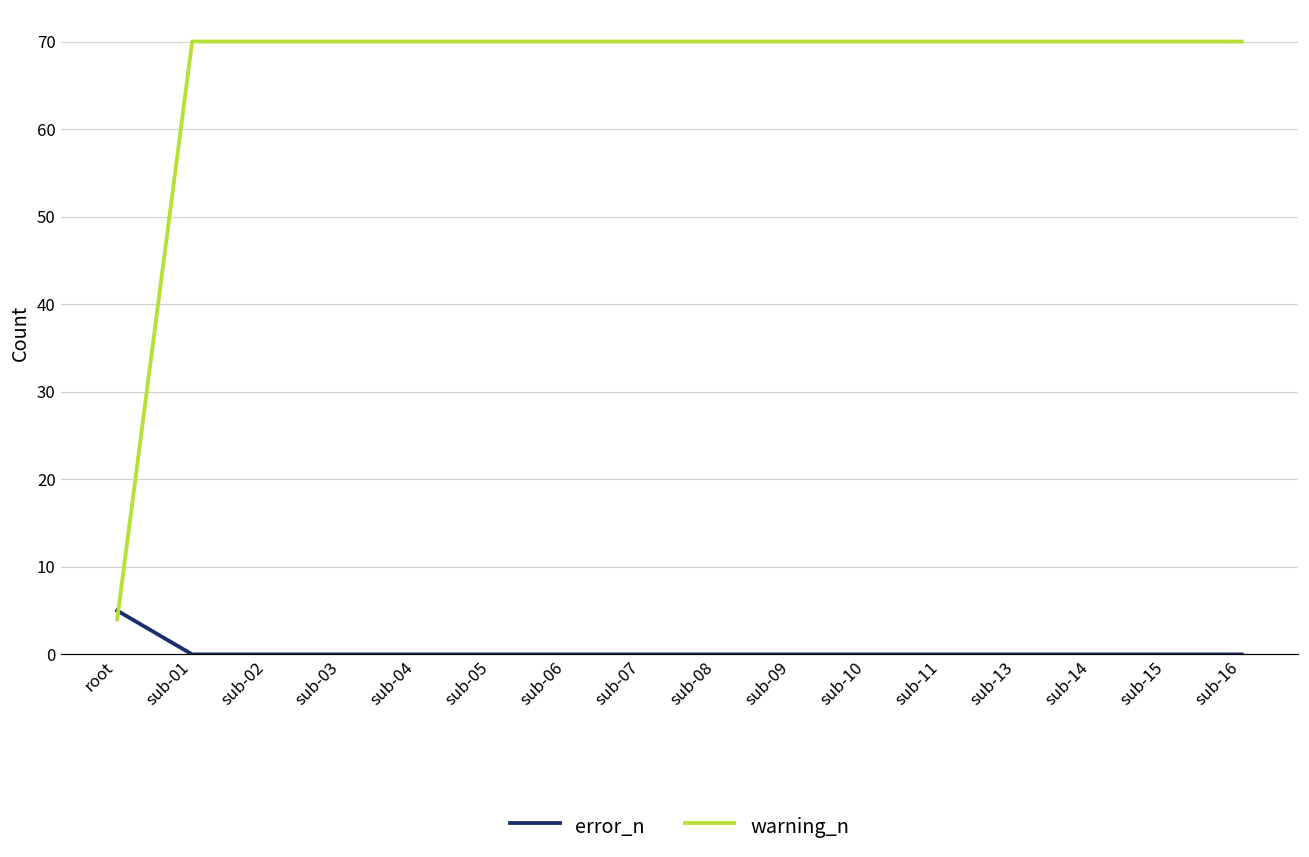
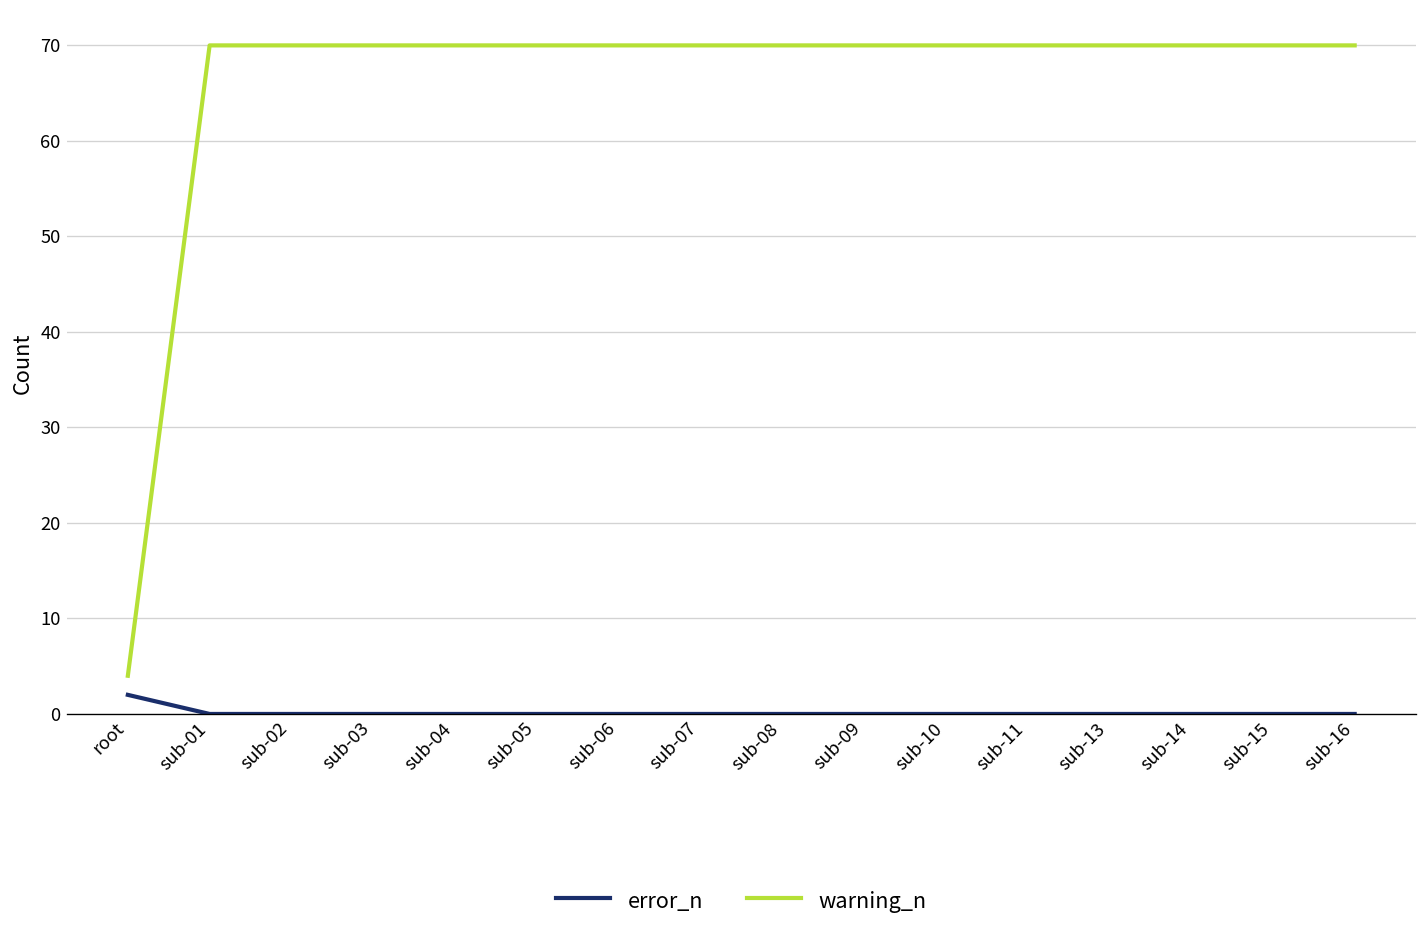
  {
    "error_n": {
-     "root": 5,
+     "root": 2,
      "sub-01": 0,
      "sub-02": 0,
      "sub-03": 0,
      "sub-04": 0,
      "sub-05": 0,
      "sub-06": 0,
      "sub-07": 0,
      "sub-08": 0,
      "sub-09": 0,
      "sub-10": 0,
      "sub-11": 0,
      "sub-13": 0,
      "sub-14": 0,
      "sub-15": 0,
      "sub-16": 0
    },
    "warning_n": {
      "root": 4,
      "sub-01": 70,
      "sub-02": 70,
      "sub-03": 70,
      "sub-04": 70,
      "sub-05": 70,
      "sub-06": 70,
      "sub-07": 70,
      "sub-08": 70,
      "sub-09": 70,
      "sub-10": 70,
      "sub-11": 70,
      "sub-13": 70,
      "sub-14": 70,
      "sub-15": 70,
      "sub-16": 70
    }
  }
